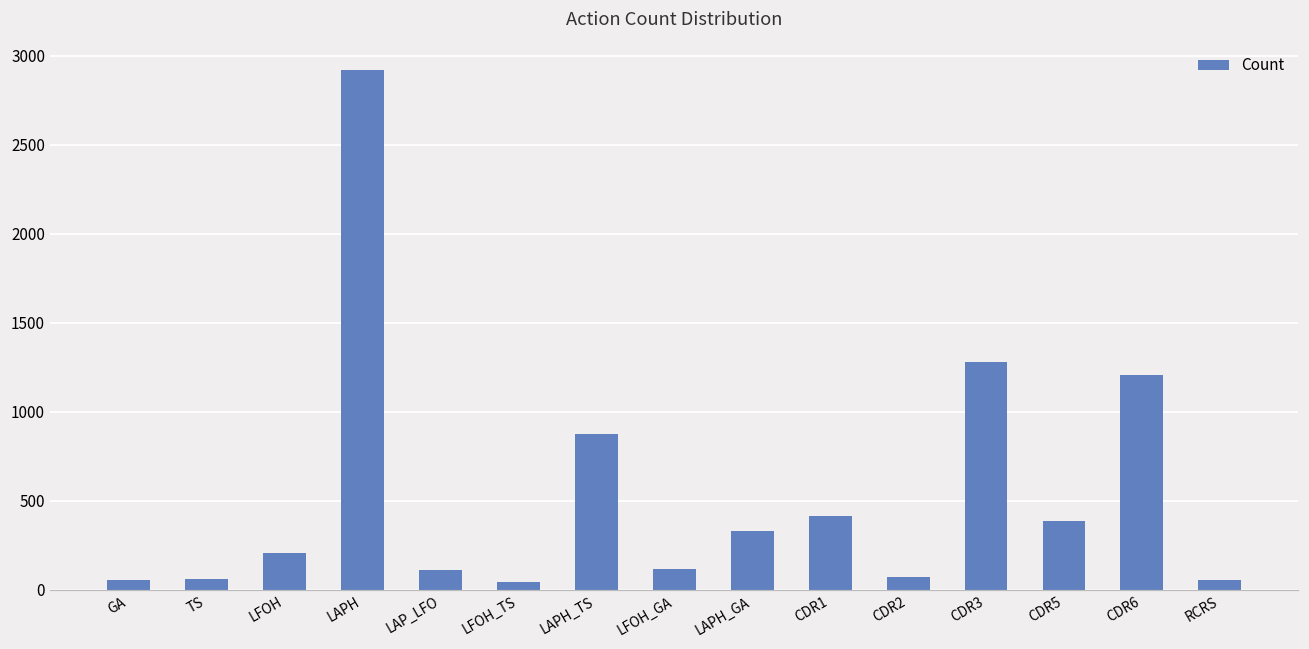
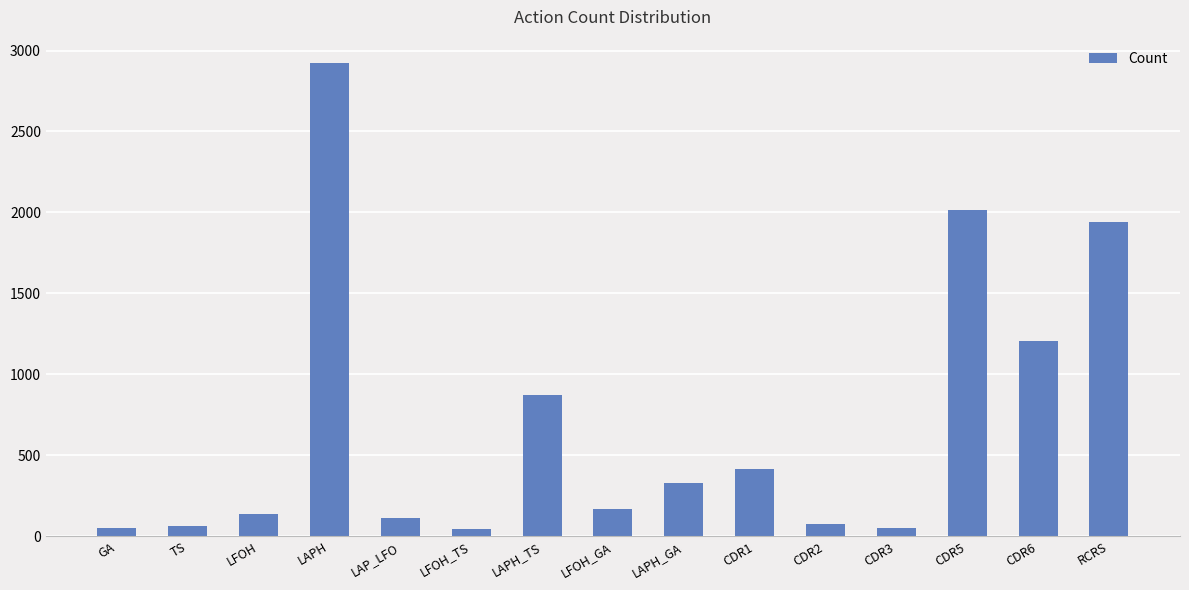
  {
    "GA": 50,
    "TS": 60,
-   "LFOH": 210,
+   "LFOH": 140,
    "LAPH": 2920,
    "LAP_LFO": 110,
    "LFOH_TS": 40,
    "LAPH_TS": 880,
-   "LFOH_GA": 120,
+   "LFOH_GA": 170,
    "LAPH_GA": 330,
    "CDR1": 420,
    "CDR2": 80,
-   "CDR3": 1280,
-   "CDR5": 390,
+   "CDR3": 50,
+   "CDR5": 2020,
    "CDR6": 1210,
-   "RCRS": 50
+   "RCRS": 1940
  }
